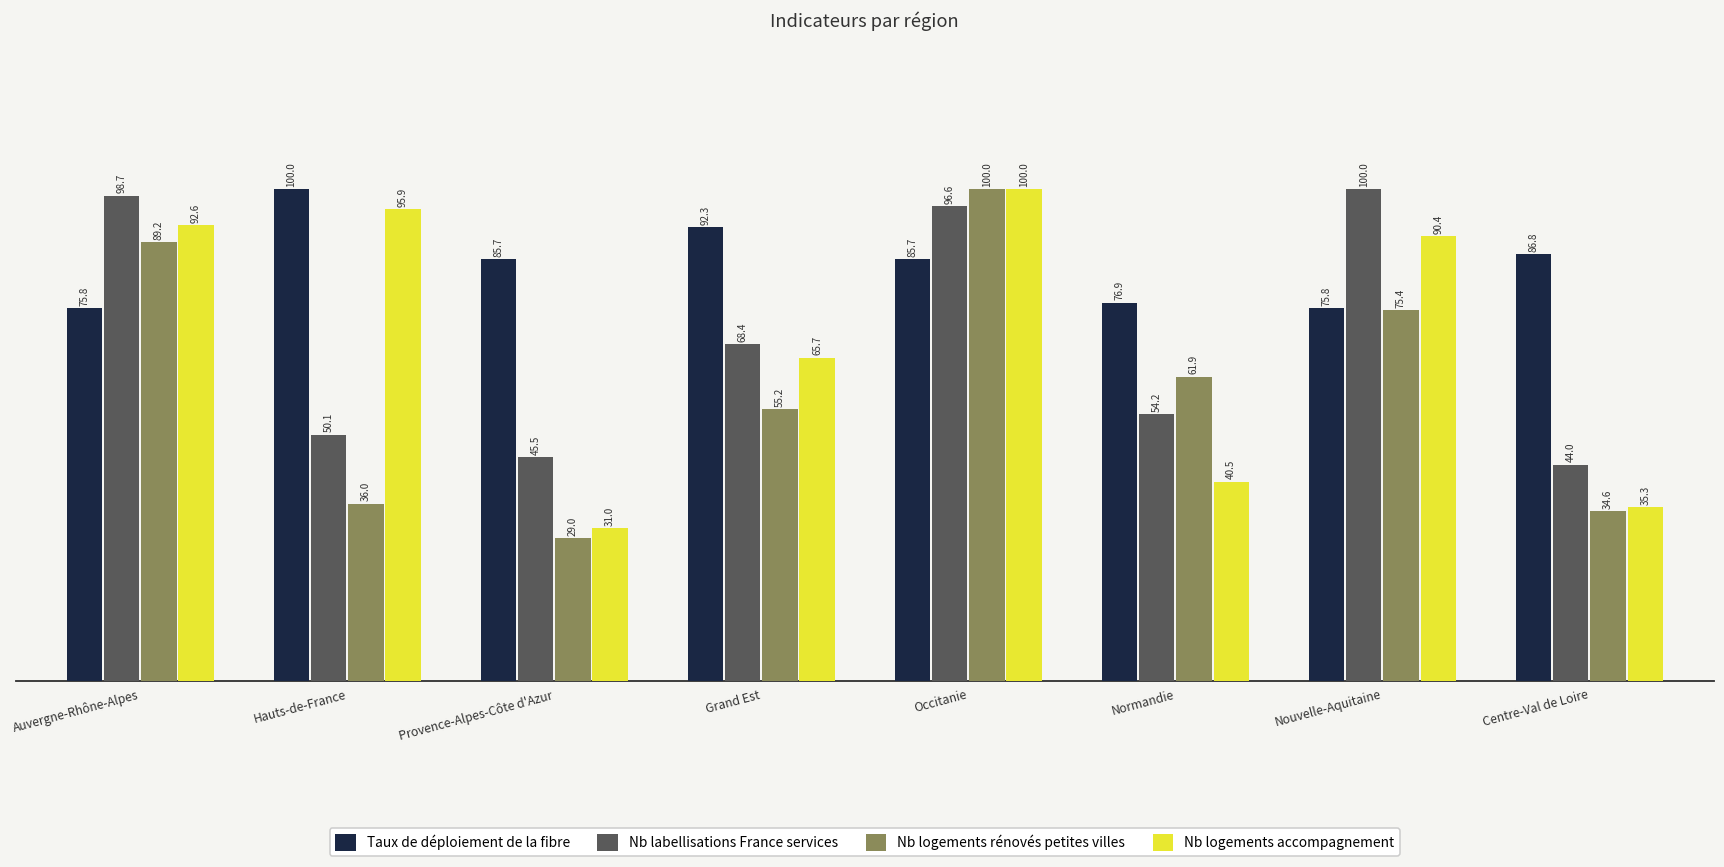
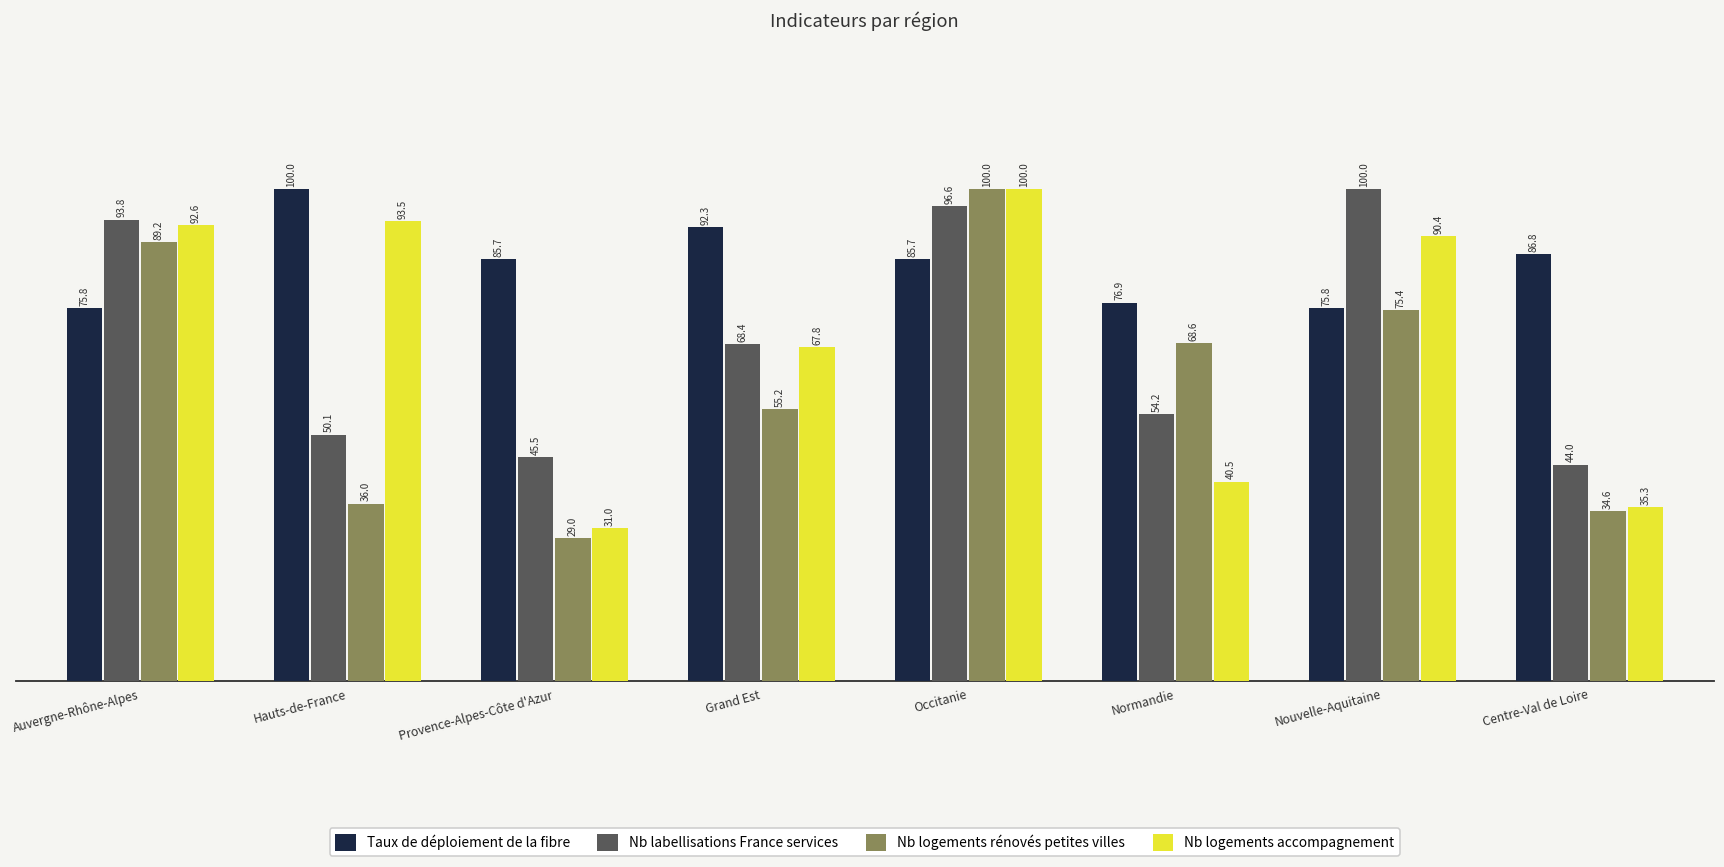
  {
    "Taux de déploiement de la fibre": {
      "Auvergne-Rhône-Alpes": 75.8,
      "Hauts-de-France": 100.0,
      "Provence-Alpes-Côte d'Azur": 85.7,
      "Grand Est": 92.3,
      "Occitanie": 85.7,
      "Normandie": 76.9,
      "Nouvelle-Aquitaine": 75.8,
      "Centre-Val de Loire": 86.8
    },
    "Nb labellisations France services": {
-     "Auvergne-Rhône-Alpes": 98.7,
+     "Auvergne-Rhône-Alpes": 93.8,
      "Hauts-de-France": 50.1,
      "Provence-Alpes-Côte d'Azur": 45.5,
      "Grand Est": 68.4,
      "Occitanie": 96.6,
      "Normandie": 54.2,
      "Nouvelle-Aquitaine": 100.0,
      "Centre-Val de Loire": 44.0
    },
    "Nb logements rénovés petites villes": {
      "Auvergne-Rhône-Alpes": 89.2,
      "Hauts-de-France": 36.0,
      "Provence-Alpes-Côte d'Azur": 29.0,
      "Grand Est": 55.2,
      "Occitanie": 100.0,
-     "Normandie": 61.9,
+     "Normandie": 68.6,
      "Nouvelle-Aquitaine": 75.4,
      "Centre-Val de Loire": 34.6
    },
    "Nb logements accompagnement": {
      "Auvergne-Rhône-Alpes": 92.6,
-     "Hauts-de-France": 95.9,
+     "Hauts-de-France": 93.5,
      "Provence-Alpes-Côte d'Azur": 31.0,
-     "Grand Est": 65.7,
+     "Grand Est": 67.8,
      "Occitanie": 100.0,
      "Normandie": 40.5,
      "Nouvelle-Aquitaine": 90.4,
      "Centre-Val de Loire": 35.3
    }
  }
